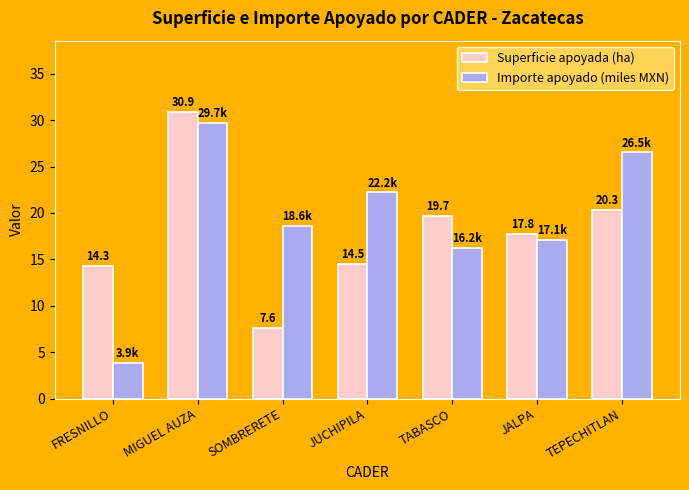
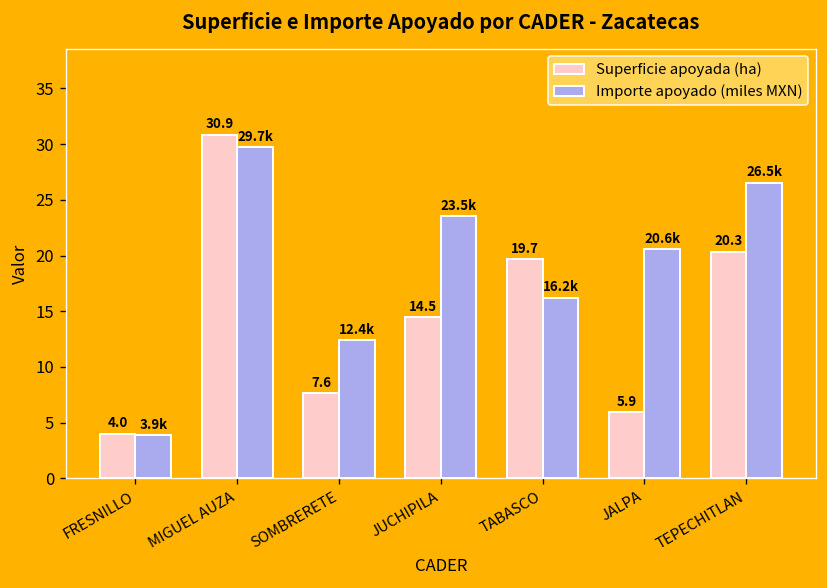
  {
    "Superficie apoyada (ha)": {
-     "FRESNILLO": "14.3",
+     "FRESNILLO": "4.0",
      "MIGUEL AUZA": "30.9",
      "SOMBRERETE": "7.6",
      "JUCHIPILA": "14.5",
      "TABASCO": "19.7",
-     "JALPA": "17.8",
+     "JALPA": "5.9",
      "TEPECHITLAN": "20.3"
    },
    "Importe apoyado (miles MXN)": {
      "FRESNILLO": "3.9k",
      "MIGUEL AUZA": "29.7k",
-     "SOMBRERETE": "18.6k",
-     "JUCHIPILA": "22.2k",
+     "SOMBRERETE": "12.4k",
+     "JUCHIPILA": "23.5k",
      "TABASCO": "16.2k",
-     "JALPA": "17.1k",
+     "JALPA": "20.6k",
      "TEPECHITLAN": "26.5k"
    }
  }
